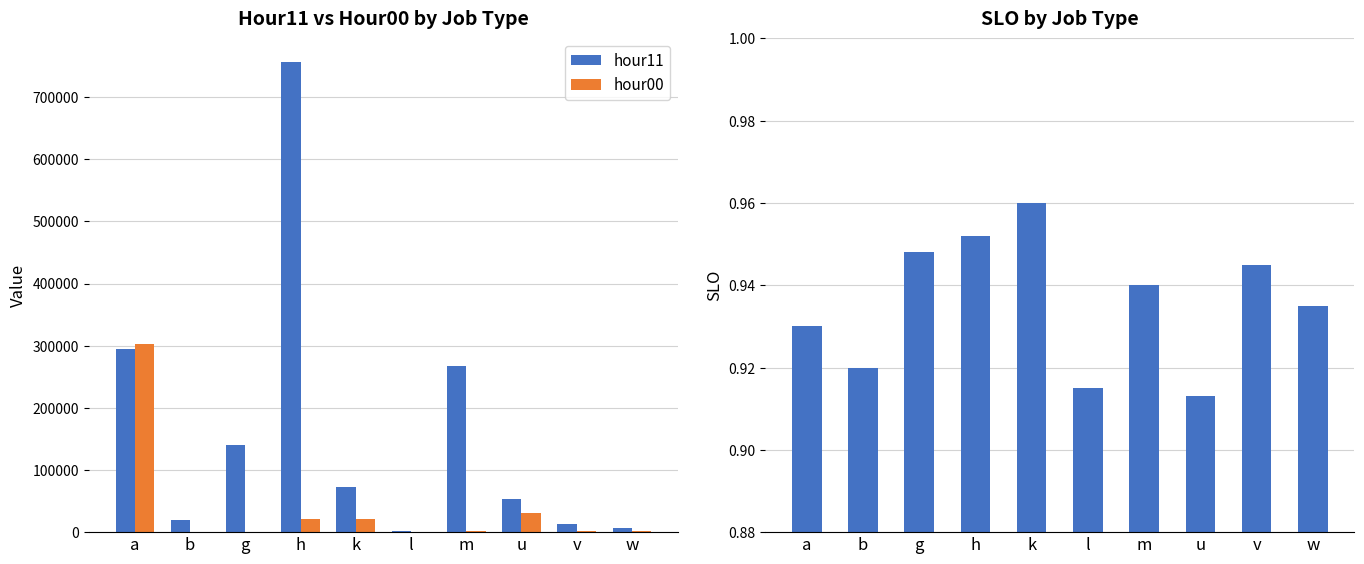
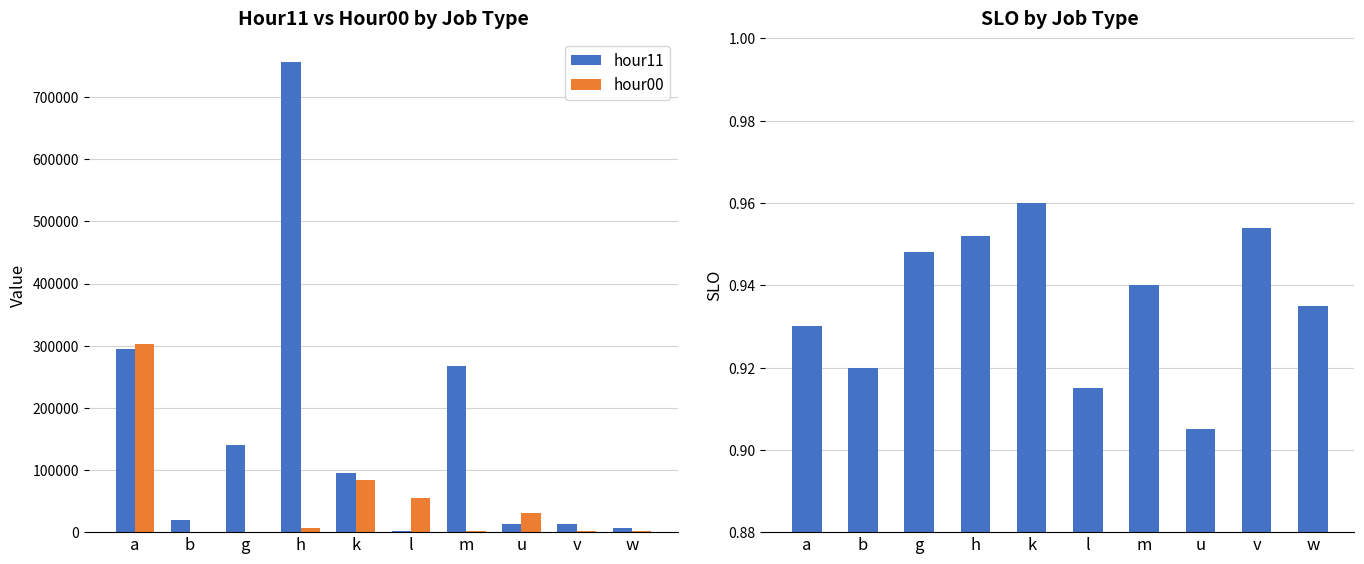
  {
    "Hour11 vs Hour00 by Job Type": {
      "hour11": {
        "a": 300000,
        "b": 20000,
        "g": 140000,
        "h": 760000,
-       "k": 70000,
+       "k": 100000,
        "m": 270000,
-       "u": 50000,
+       "u": 10000,
        "v": 10000,
        "w": 10000
      },
      "hour00": {
        "a": 300000,
-       "h": 20000,
-       "k": 20000,
-       "l": 0,
+       "h": 10000,
+       "k": 80000,
+       "l": 50000,
        "u": 30000
      }
    },
    "SLO by Job Type": {
      "a": 0.930,
      "b": 0.920,
      "g": 0.948,
      "h": 0.952,
      "k": 0.960,
      "l": 0.915,
      "m": 0.940,
-     "u": 0.913,
-     "v": 0.945,
+     "u": 0.905,
+     "v": 0.954,
      "w": 0.935
    }
  }
